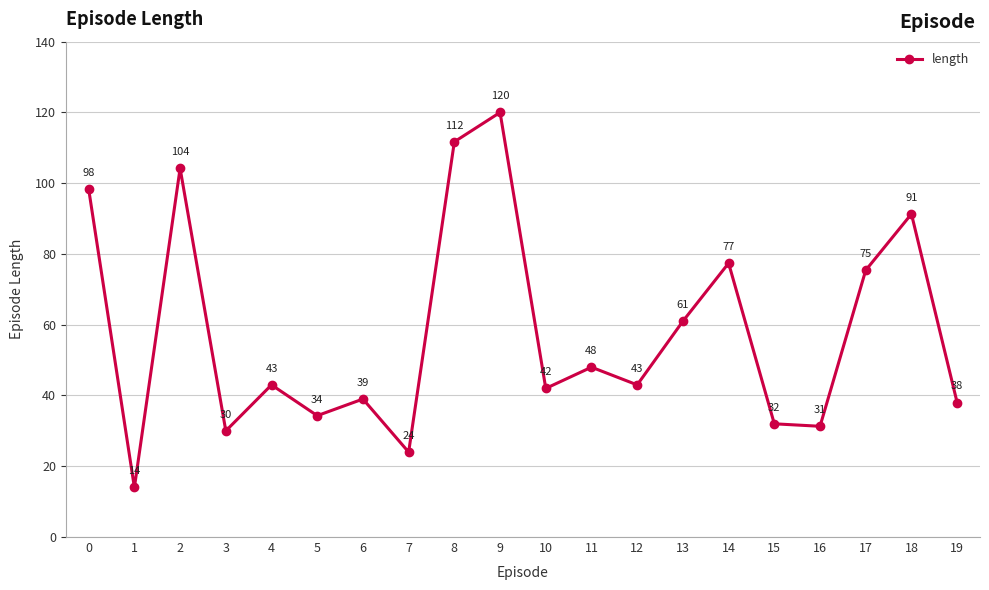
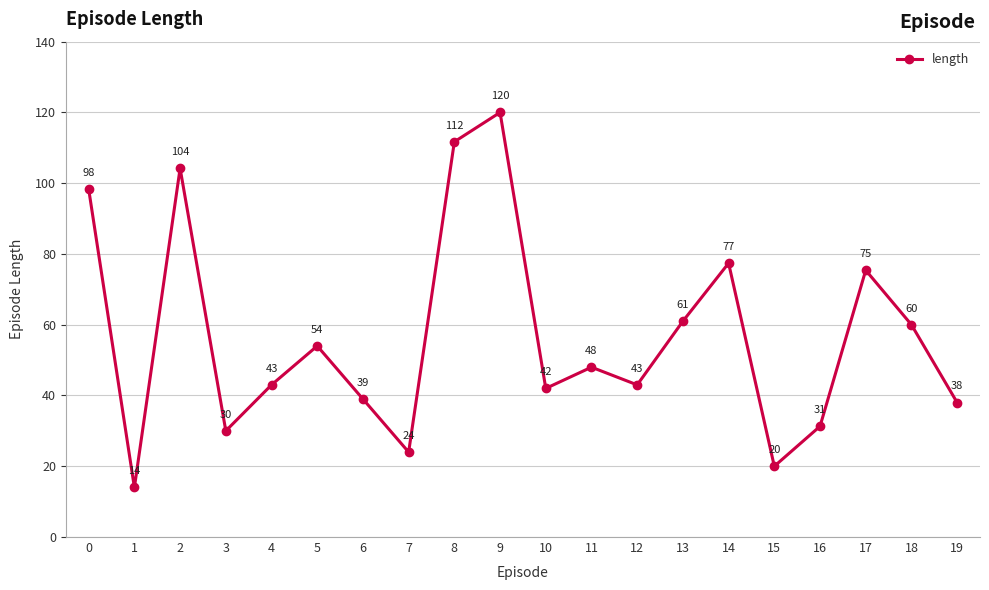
  {
    "0": 98,
    "1": 14,
    "2": 104,
    "3": 30,
    "4": 43,
-   "5": 34,
+   "5": 54,
    "6": 39,
    "7": 24,
    "8": 112,
    "9": 120,
    "10": 42,
    "11": 48,
    "12": 43,
    "13": 61,
    "14": 77,
-   "15": 32,
+   "15": 20,
    "16": 31,
    "17": 75,
-   "18": 91,
+   "18": 60,
    "19": 38
  }
